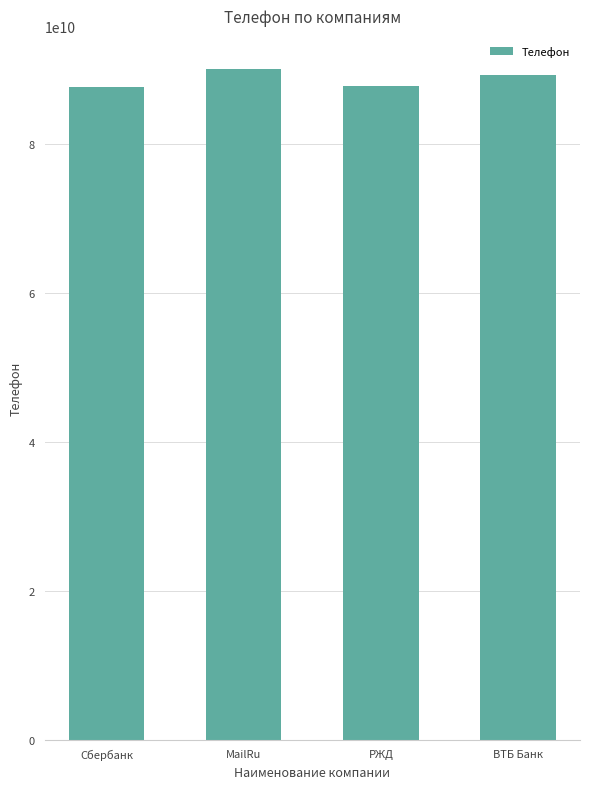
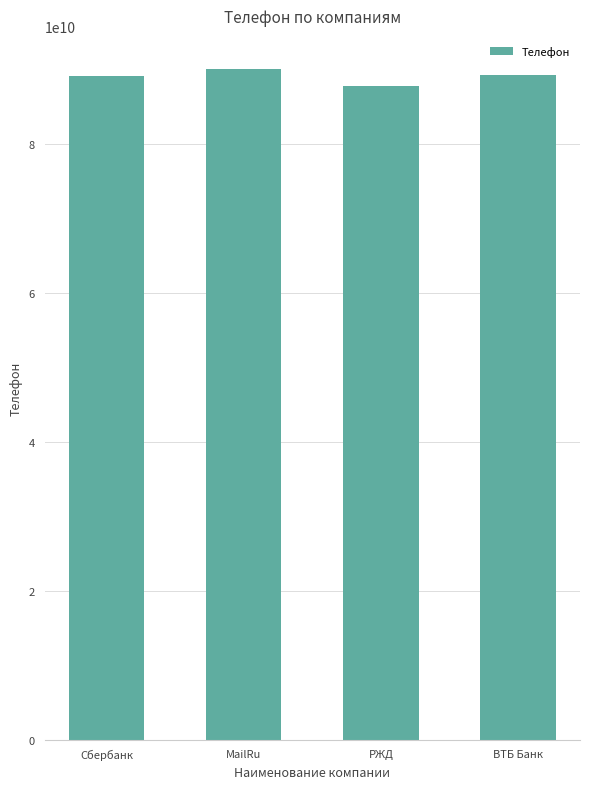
  {
-   "Сбербанк": 88000000000,
+   "Сбербанк": 89000000000,
    "MailRu": 90000000000,
    "РЖД": 88000000000,
    "ВТБ Банк": 89000000000
  }
